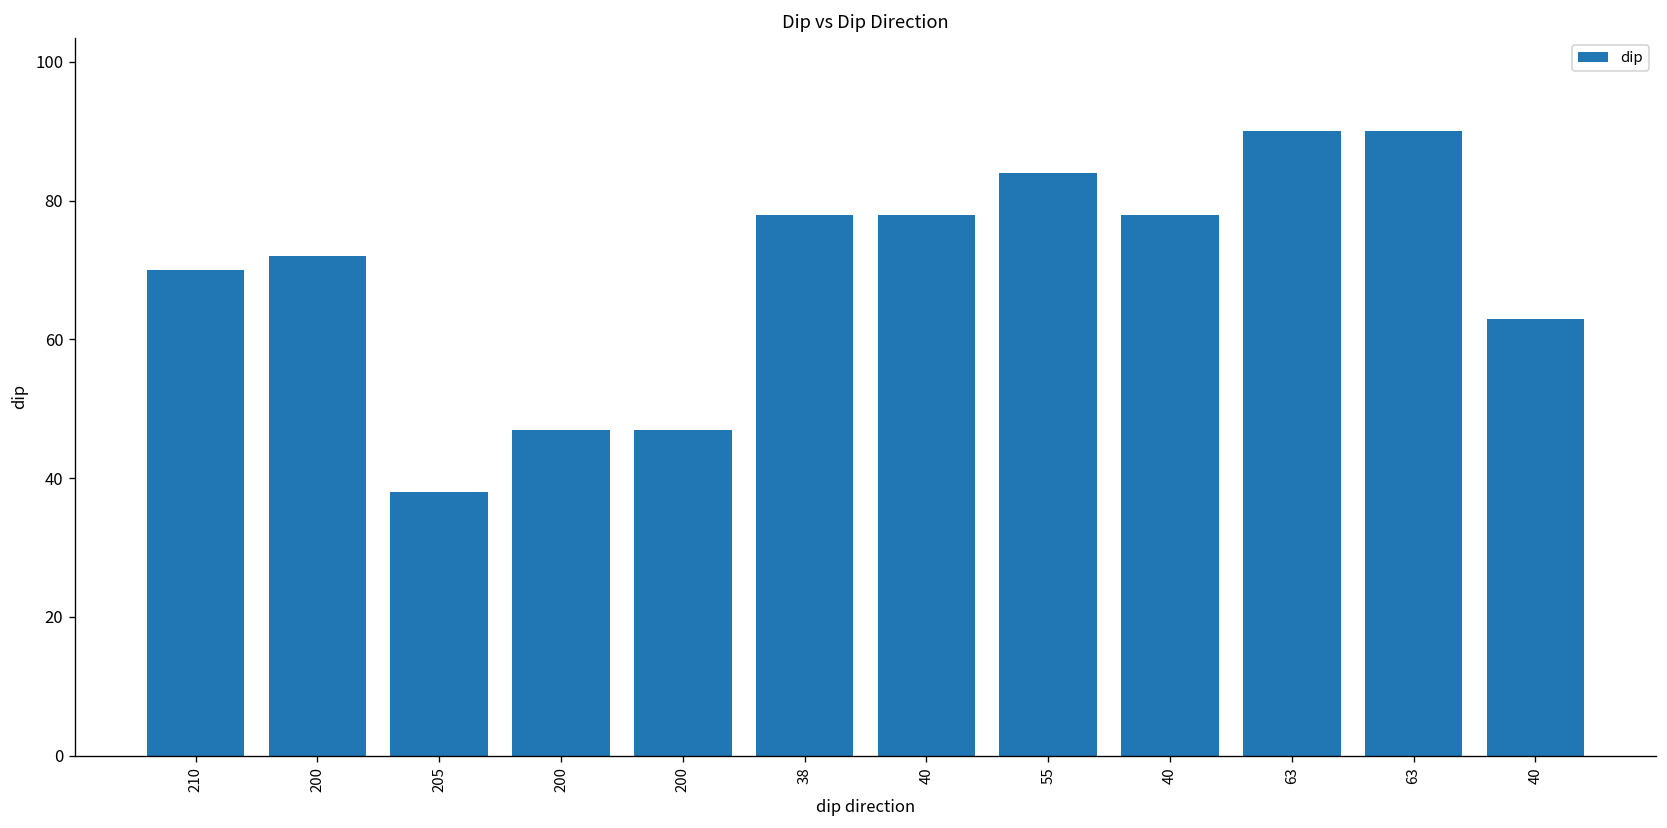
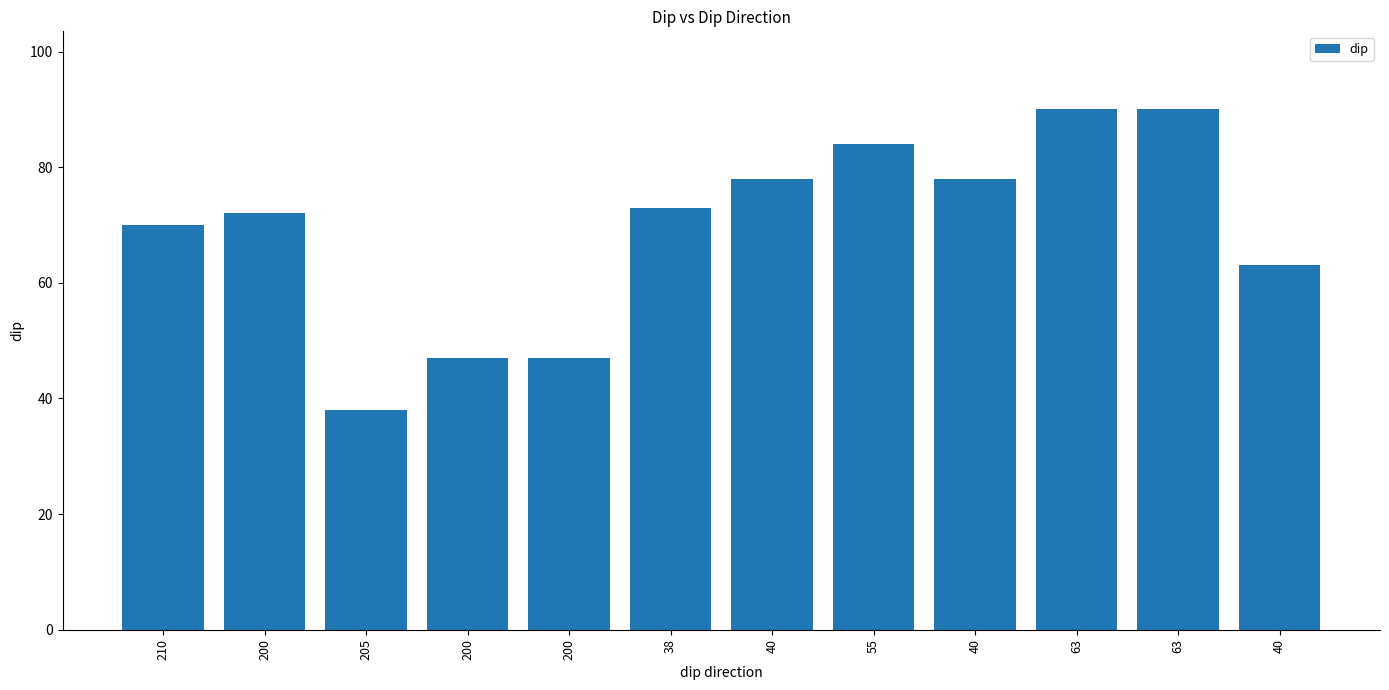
  {
    "210": 70,
    "205": 38,
-   "38": 78,
+   "38": 73,
    "55": 84
  }
